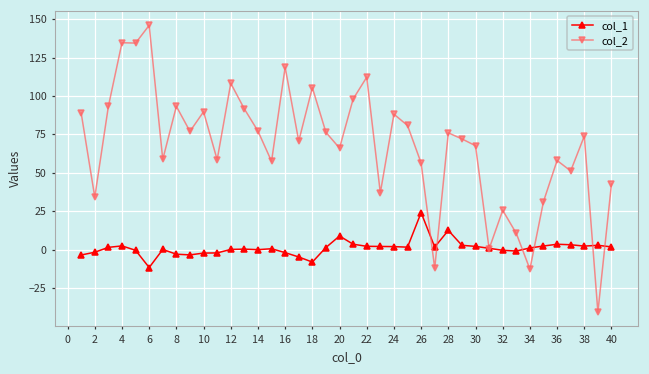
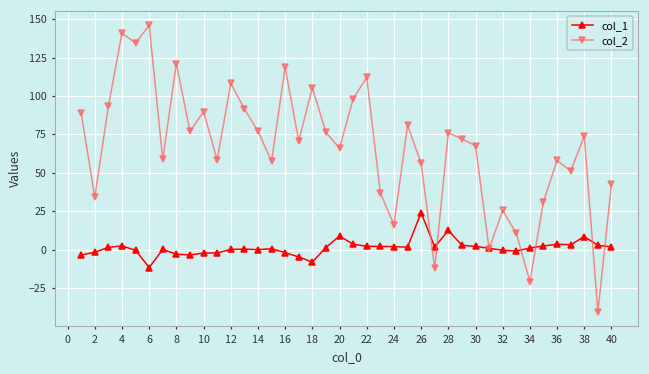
  {
    "col_1": {
      "2": -2,
      "4": 2,
      "6": -12,
      "8": -3,
      "10": -2,
      "12": 0,
      "14": 0,
      "16": -2,
      "18": -8,
      "20": 9,
      "22": 2,
      "24": 2,
      "26": 24,
      "28": 13,
      "30": 2,
      "32": 0,
      "34": 1,
      "36": 4,
-     "38": 2,
+     "38": 9,
      "40": 2
    },
    "col_2": {
      "2": 34,
-     "4": 135,
+     "4": 141,
      "6": 146,
-     "8": 93,
+     "8": 121,
      "10": 90,
      "12": 108,
      "14": 77,
      "16": 119,
      "18": 105,
      "20": 66,
      "22": 112,
-     "24": 88,
+     "24": 16,
      "26": 56,
      "28": 76,
      "30": 68,
      "32": 26,
-     "34": -13,
+     "34": -21,
      "36": 58,
      "38": 74,
      "40": 43
    }
  }
